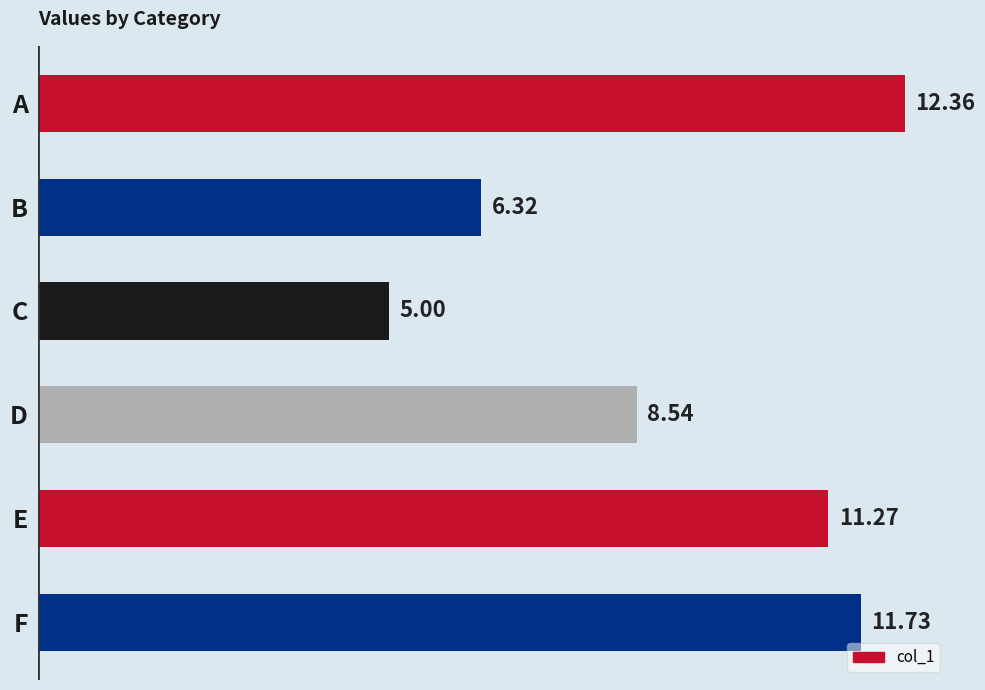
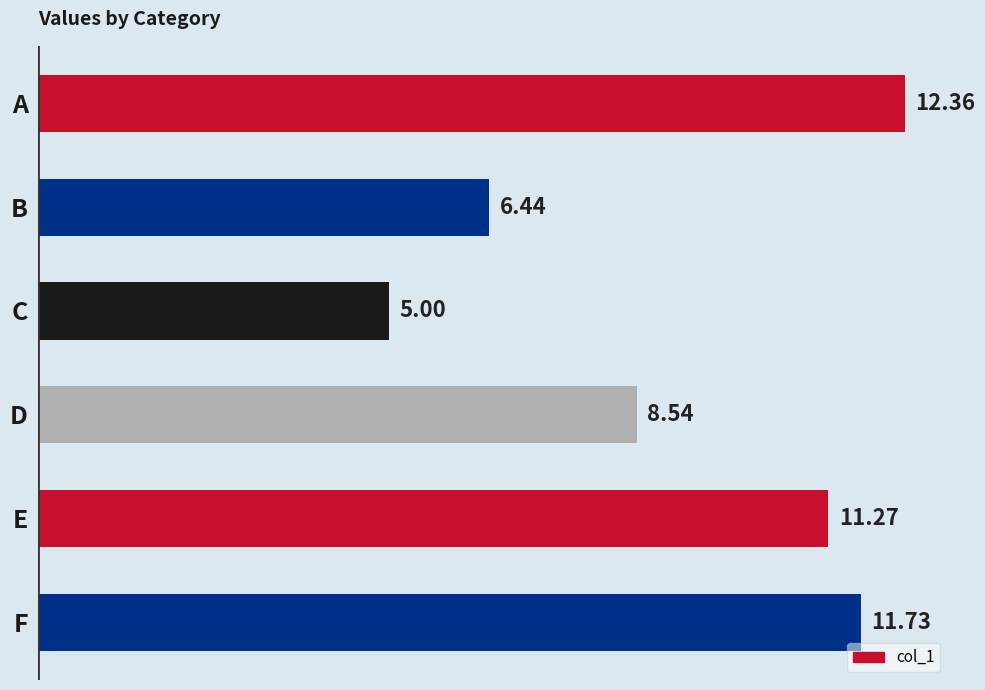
  {
    "A": 12.36,
-   "B": 6.32,
+   "B": 6.44,
    "C": 5.00,
    "D": 8.54,
    "E": 11.27,
    "F": 11.73
  }
